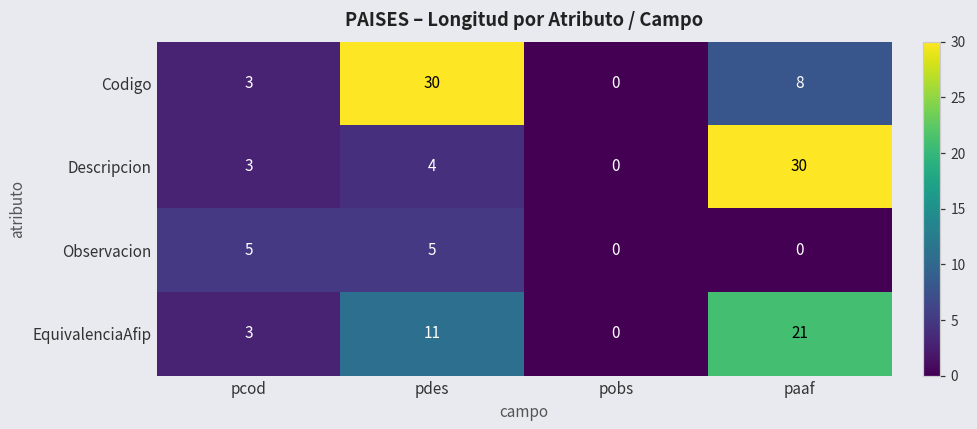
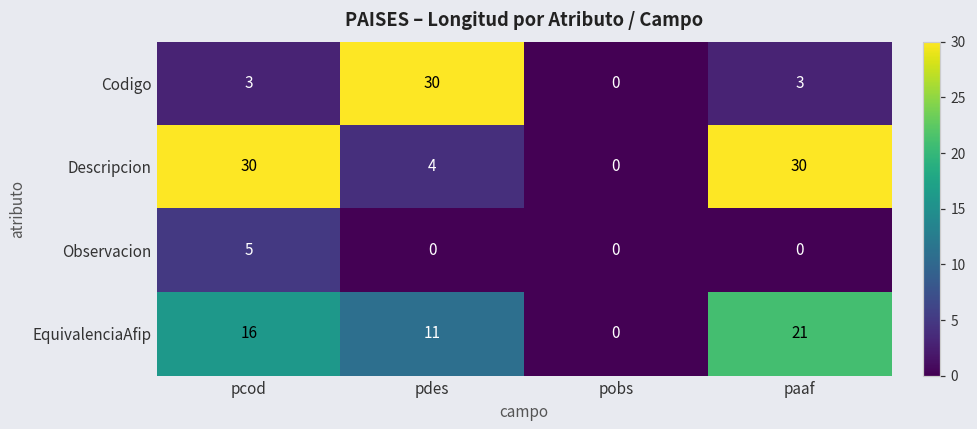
  {
    "Codigo": {
      "pcod": 3,
      "pdes": 30,
      "pobs": 0,
-     "paaf": 8
+     "paaf": 3
    },
    "Descripcion": {
-     "pcod": 3,
+     "pcod": 30,
      "pdes": 4,
      "pobs": 0,
      "paaf": 30
    },
    "Observacion": {
      "pcod": 5,
-     "pdes": 5,
+     "pdes": 0,
      "pobs": 0,
      "paaf": 0
    },
    "EquivalenciaAfip": {
-     "pcod": 3,
+     "pcod": 16,
      "pdes": 11,
      "pobs": 0,
      "paaf": 21
    }
  }
